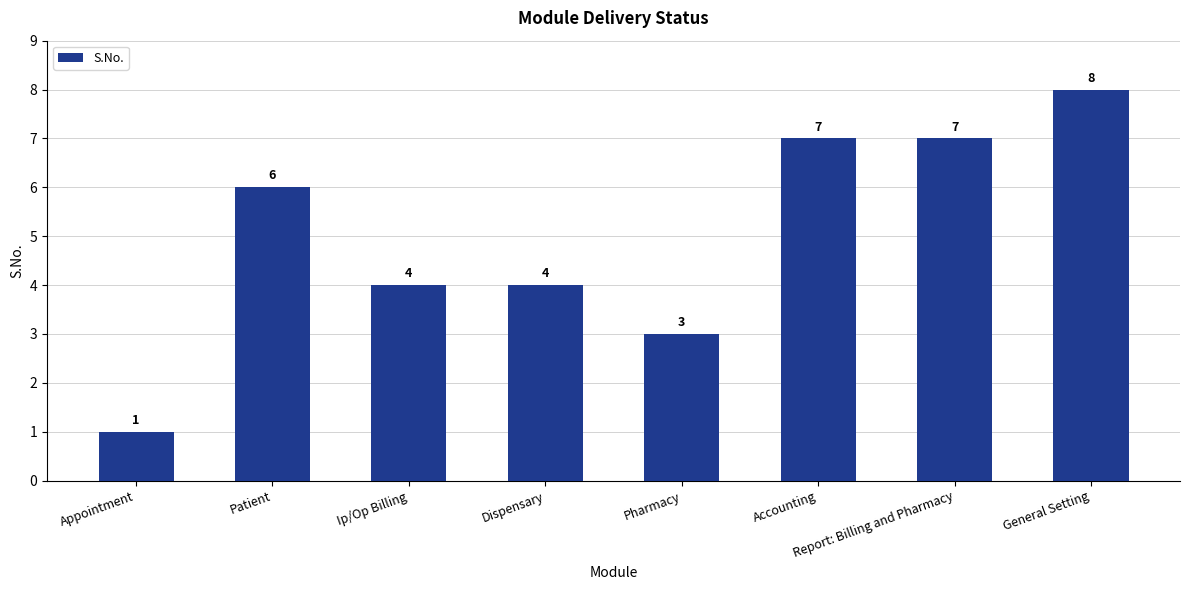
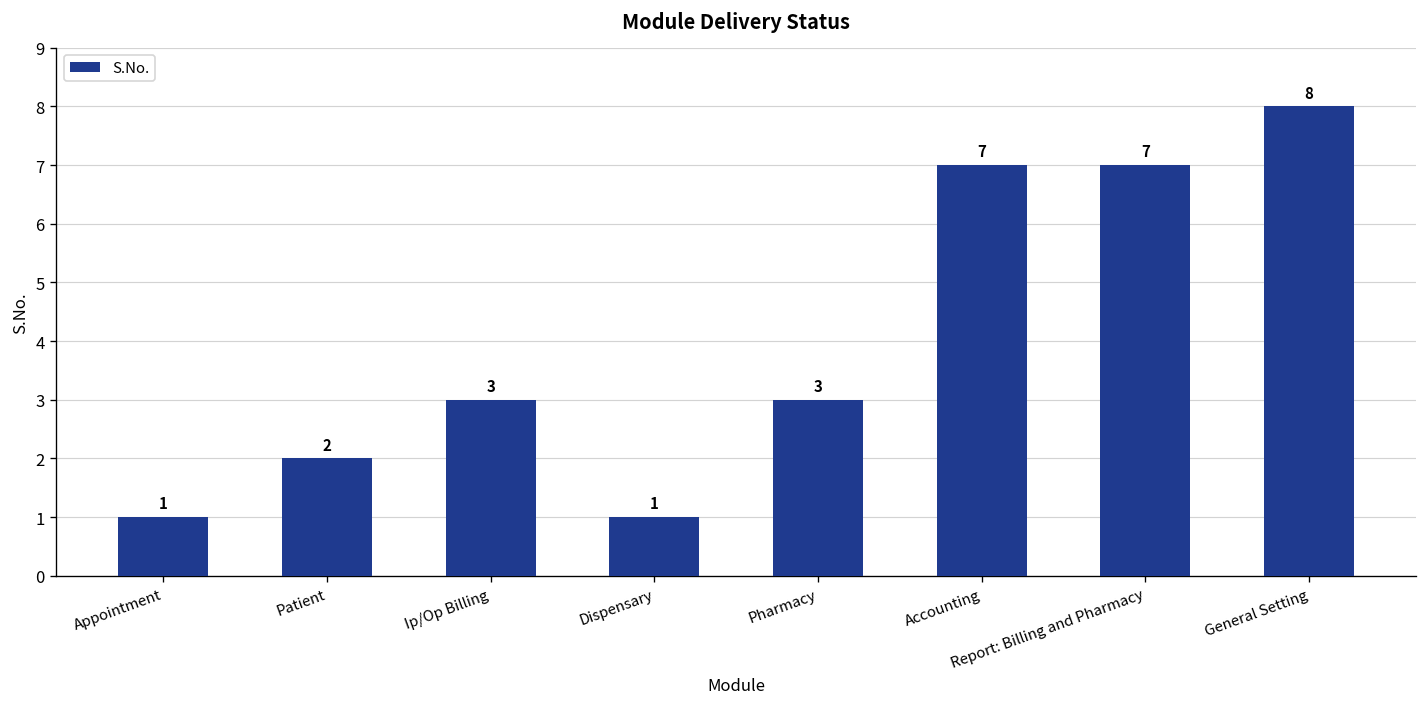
  {
    "Appointment": 1,
-   "Patient": 6,
-   "Ip/Op Billing": 4,
-   "Dispensary": 4,
+   "Patient": 2,
+   "Ip/Op Billing": 3,
+   "Dispensary": 1,
    "Pharmacy": 3,
    "Accounting": 7,
    "Report: Billing and Pharmacy": 7,
    "General Setting": 8
  }
